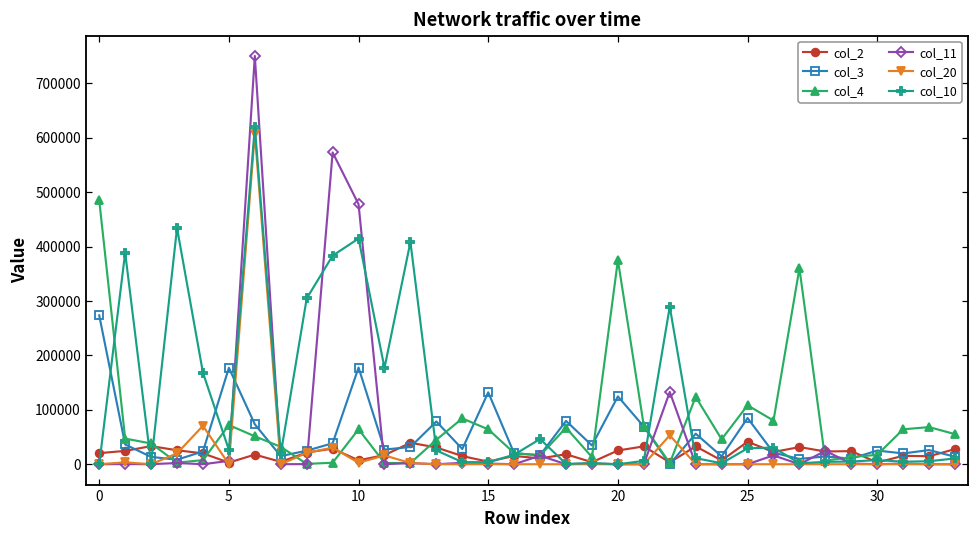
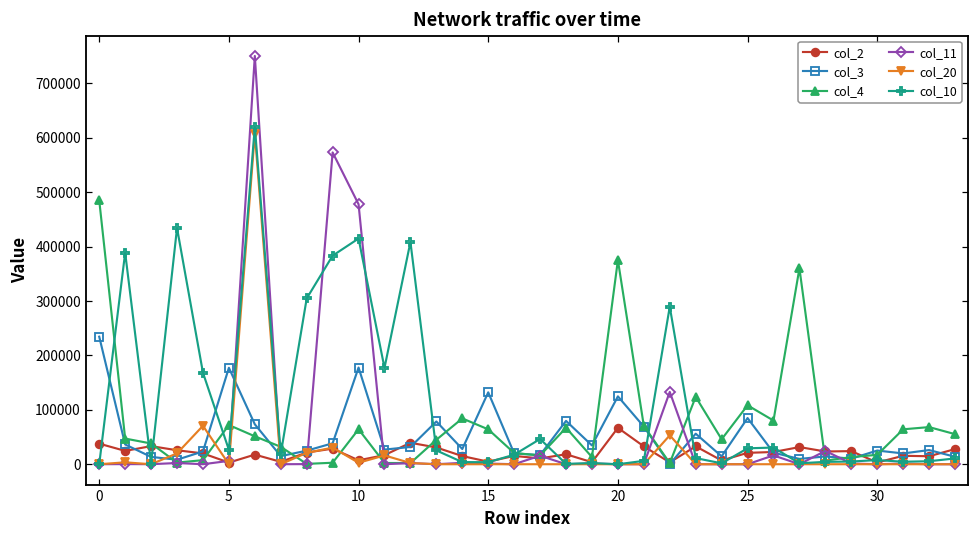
  {
    "col_2": {
-     "0": 20000,
-     "20": 30000,
-     "25": 40000
+     "0": 40000,
+     "20": 70000,
+     "25": 20000
    },
    "col_3": {
-     "0": 270000,
+     "0": 230000,
      "5": 180000,
      "10": 180000,
      "15": 130000,
      "20": 120000,
      "25": 80000,
      "30": 30000
    },
    "col_11": {
      "10": 480000
    }
  }
